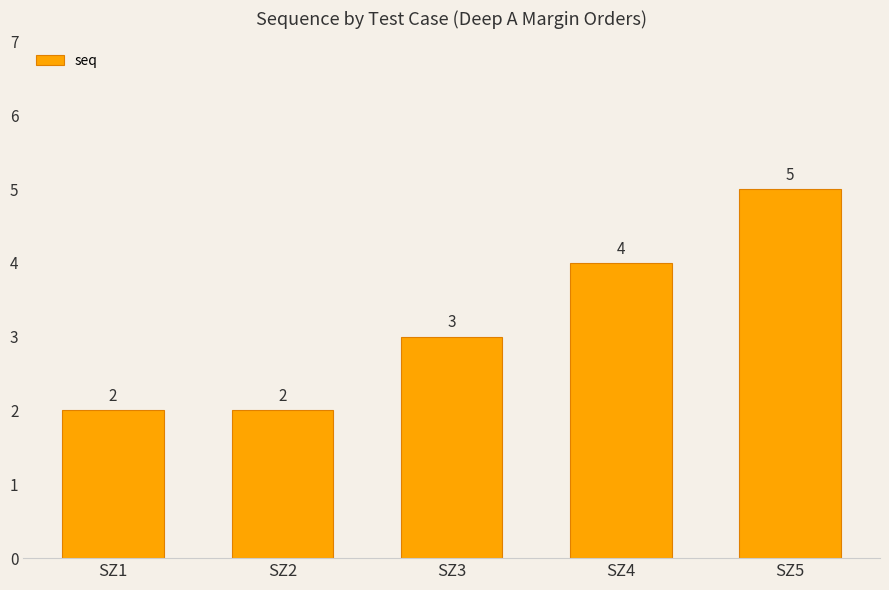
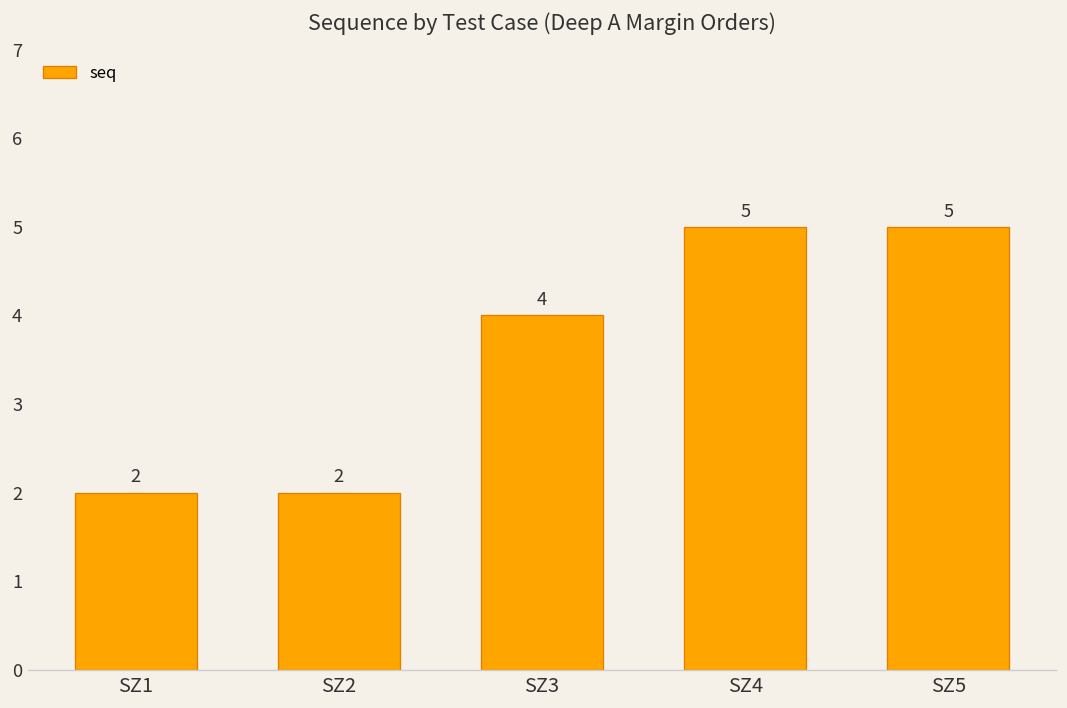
  {
    "SZ1": 2,
    "SZ2": 2,
-   "SZ3": 3,
-   "SZ4": 4,
+   "SZ3": 4,
+   "SZ4": 5,
    "SZ5": 5
  }
